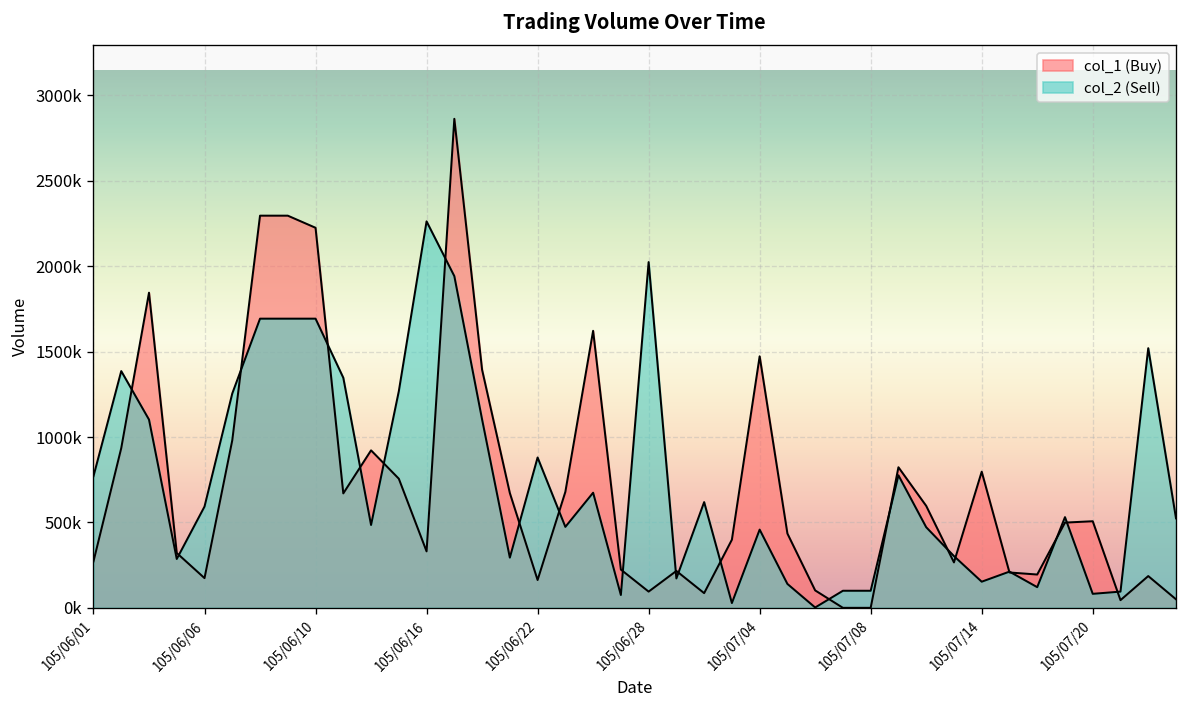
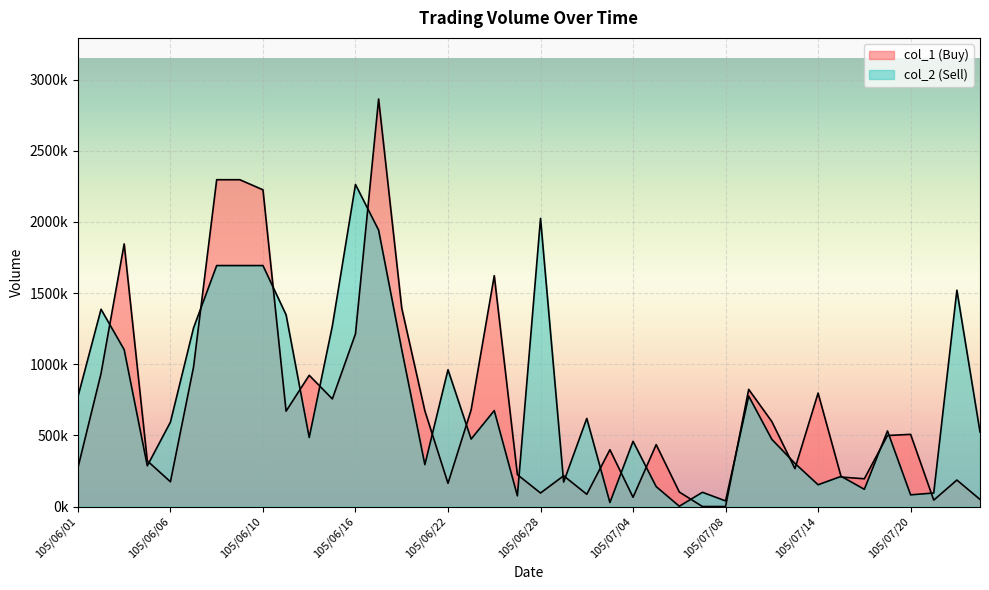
  {
    "col_1 (Buy)": {
      "105/06/01": 270000,
      "105/06/06": 170000,
      "105/06/10": 2230000,
-     "105/06/16": 330000,
+     "105/06/16": 1210000,
      "105/06/22": 160000,
      "105/06/28": 100000,
-     "105/07/04": 1470000,
+     "105/07/04": 70000,
      "105/07/08": 0,
      "105/07/14": 800000,
      "105/07/20": 510000
    },
    "col_2 (Sell)": {
      "105/06/01": 770000,
      "105/06/06": 590000,
      "105/06/10": 1690000,
      "105/06/16": 2260000,
-     "105/06/22": 880000,
+     "105/06/22": 960000,
      "105/06/28": 2020000,
      "105/07/04": 460000,
-     "105/07/08": 100000,
+     "105/07/08": 40000,
      "105/07/14": 150000,
      "105/07/20": 80000
    }
  }
